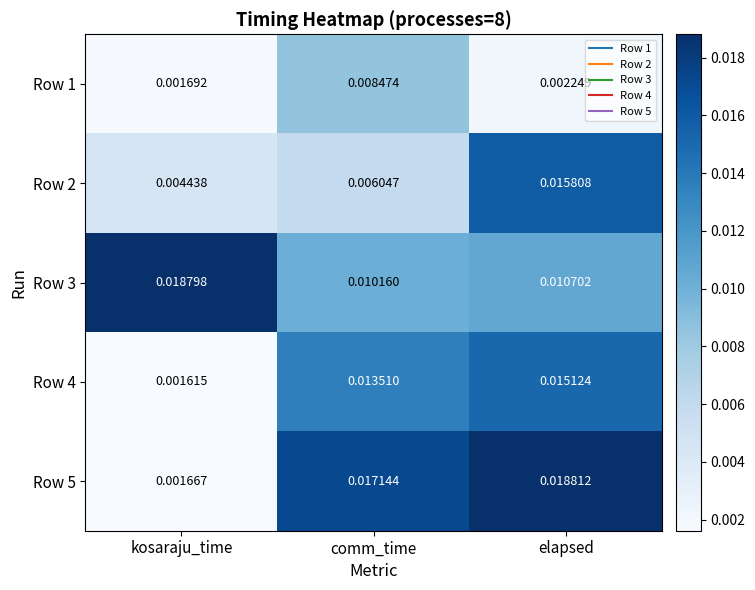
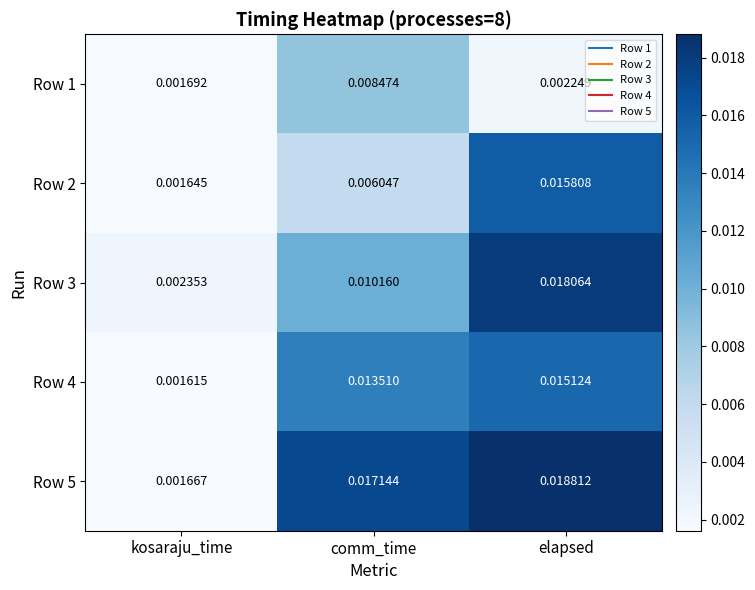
  {
    "Row 1": {
      "kosaraju_time": 0.001692,
      "comm_time": 0.008474
    },
    "Row 2": {
-     "kosaraju_time": 0.004438,
+     "kosaraju_time": 0.001645,
      "comm_time": 0.006047,
      "elapsed": 0.015808
    },
    "Row 3": {
-     "kosaraju_time": 0.018798,
+     "kosaraju_time": 0.002353,
      "comm_time": 0.010160,
-     "elapsed": 0.010702
+     "elapsed": 0.018064
    },
    "Row 4": {
      "kosaraju_time": 0.001615,
      "comm_time": 0.013510,
      "elapsed": 0.015124
    },
    "Row 5": {
      "kosaraju_time": 0.001667,
      "comm_time": 0.017144,
      "elapsed": 0.018812
    }
  }
